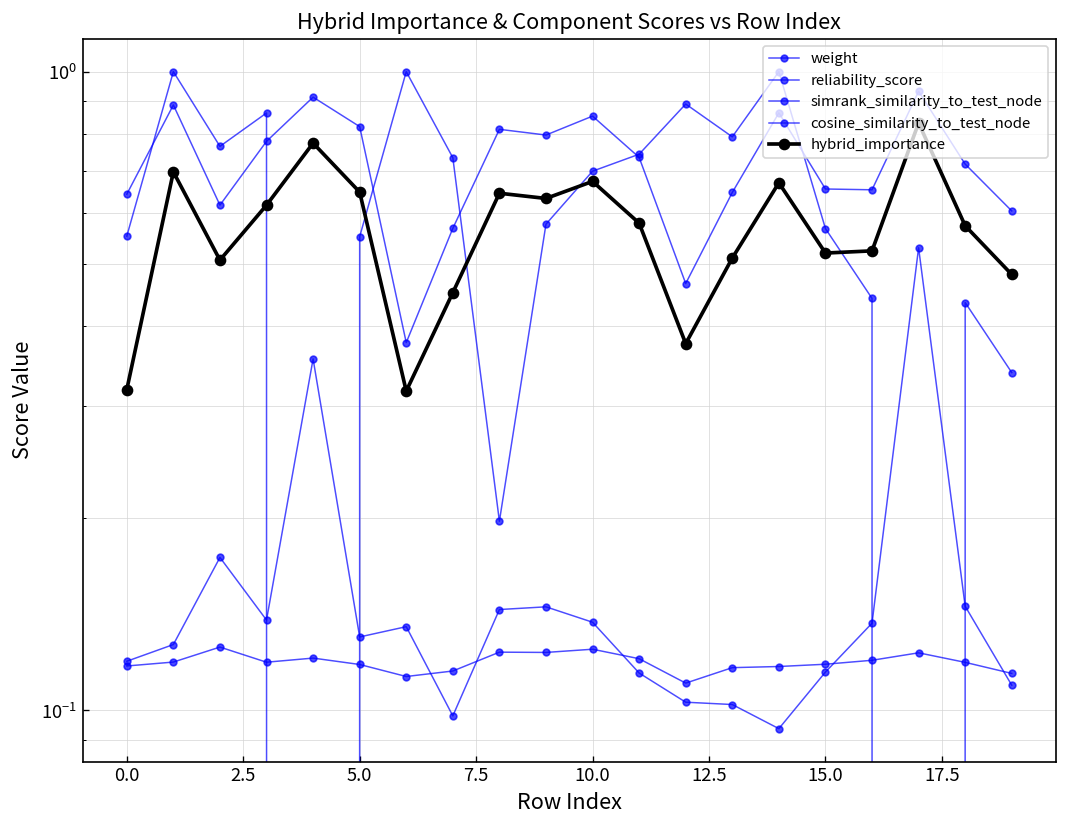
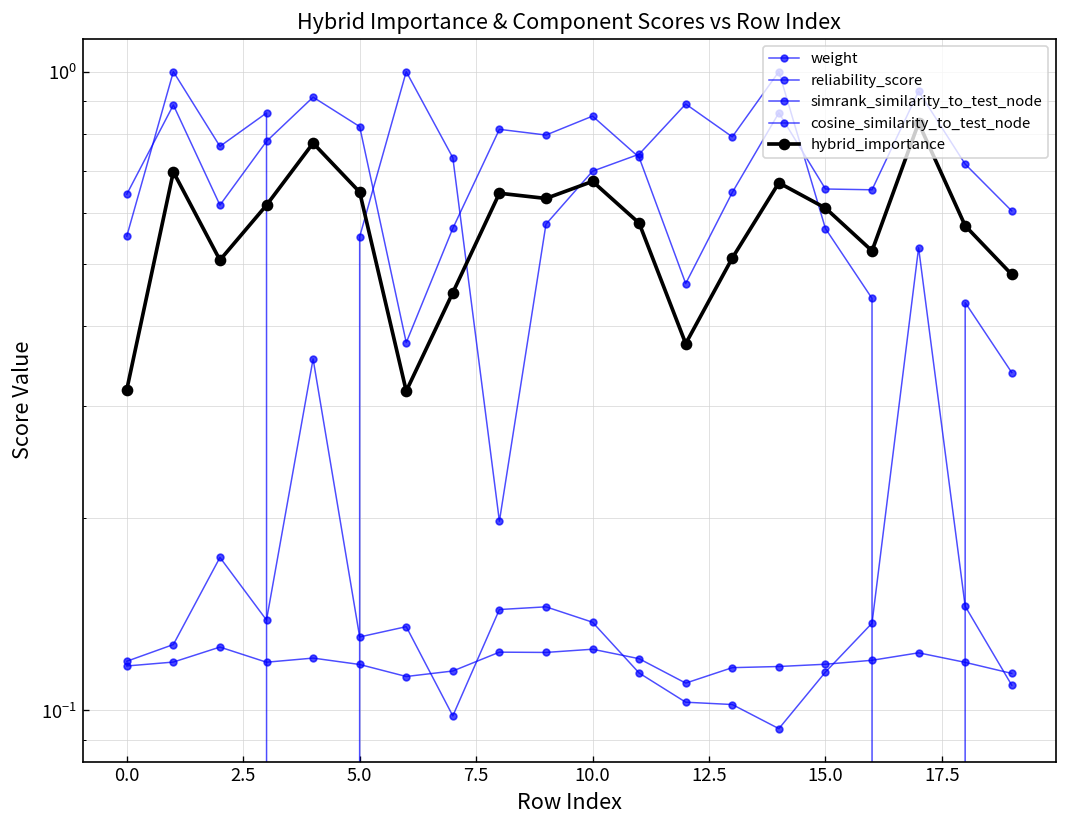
  {
    "hybrid_importance": {
      "0.0": 0.32,
      "5.0": 0.65,
      "10.0": 0.67,
-     "15.0": 0.52
+     "15.0": 0.61
    }
  }
